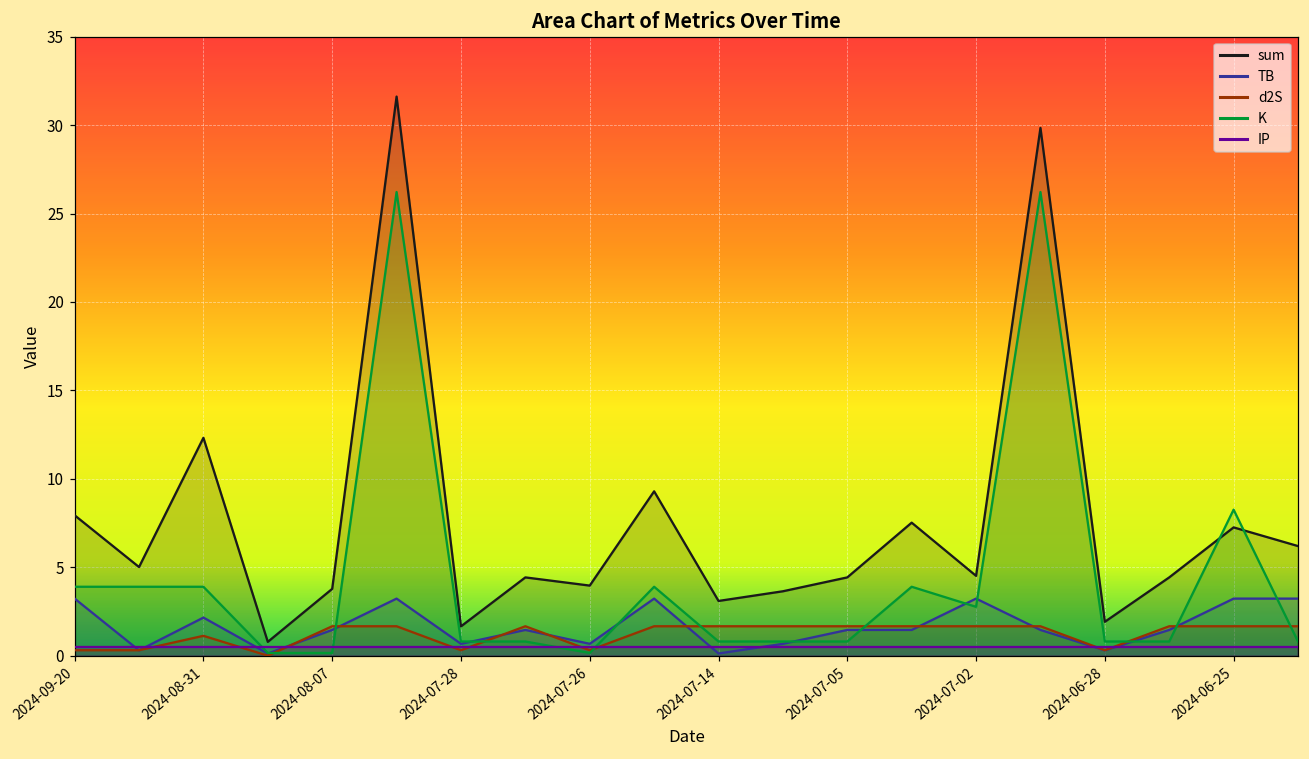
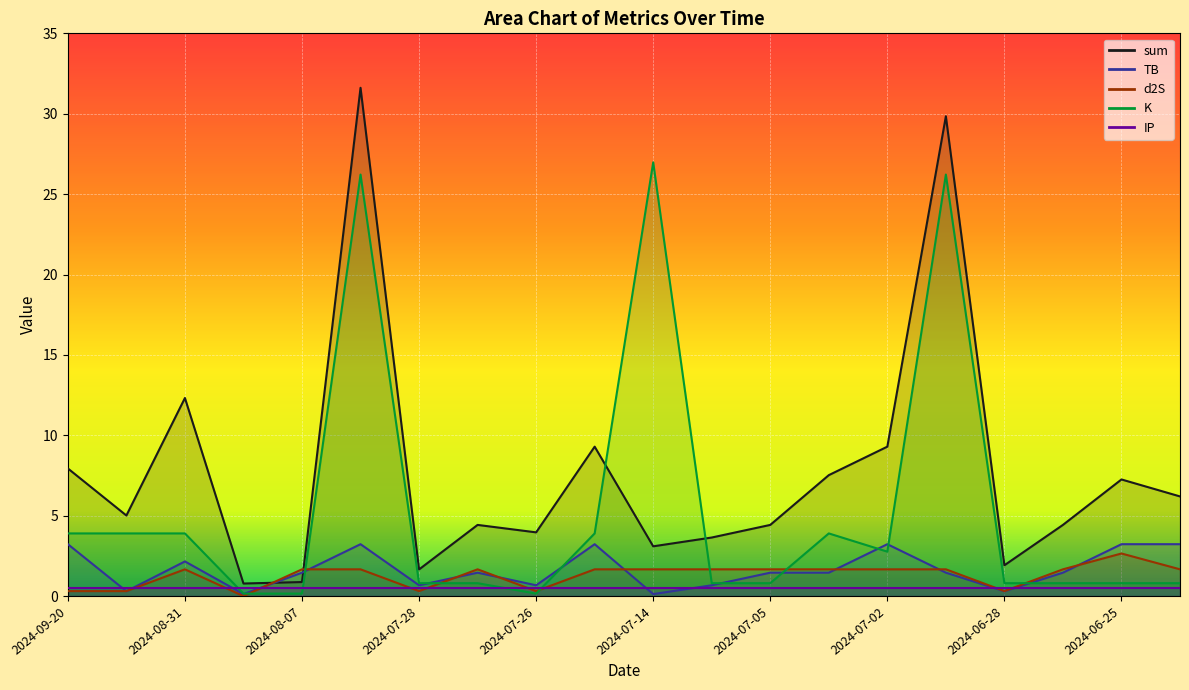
  {
    "sum": {
      "2024-09-20": 7.9,
      "2024-08-31": 12.3,
-     "2024-08-07": 3.8,
+     "2024-08-07": 0.9,
      "2024-07-28": 1.7,
      "2024-07-26": 4.0,
      "2024-07-14": 3.1,
      "2024-07-05": 4.4,
-     "2024-07-02": 4.5,
+     "2024-07-02": 9.3,
      "2024-06-28": 1.9,
      "2024-06-25": 7.3
    },
    "TB": {
      "2024-09-20": 3.2,
      "2024-08-31": 2.2,
      "2024-08-07": 1.5,
      "2024-07-26": 0.7,
      "2024-07-14": 0.1,
      "2024-07-05": 1.5,
      "2024-07-02": 3.2,
      "2024-06-25": 3.2
    },
    "d2S": {
      "2024-09-20": 0.3,
-     "2024-08-31": 1.1,
+     "2024-08-31": 1.7,
      "2024-08-07": 1.7,
      "2024-07-28": 0.3,
      "2024-07-14": 1.7,
      "2024-07-05": 1.7,
      "2024-07-02": 1.7,
-     "2024-06-25": 1.7
+     "2024-06-25": 2.7
    },
    "K": {
      "2024-09-20": 3.9,
      "2024-08-31": 3.9,
      "2024-08-07": 0.2,
-     "2024-07-14": 0.8,
+     "2024-07-14": 27.0,
      "2024-07-05": 0.8,
      "2024-07-02": 2.8,
      "2024-06-28": 0.8,
-     "2024-06-25": 8.3
+     "2024-06-25": 0.8
    },
    "IP": {
      "2024-09-20": 0.5,
      "2024-08-31": 0.5,
      "2024-08-07": 0.5,
      "2024-07-28": 0.5,
      "2024-07-26": 0.5,
      "2024-07-14": 0.5,
      "2024-07-05": 0.5,
      "2024-07-02": 0.5,
      "2024-06-28": 0.5,
      "2024-06-25": 0.5
    }
  }
